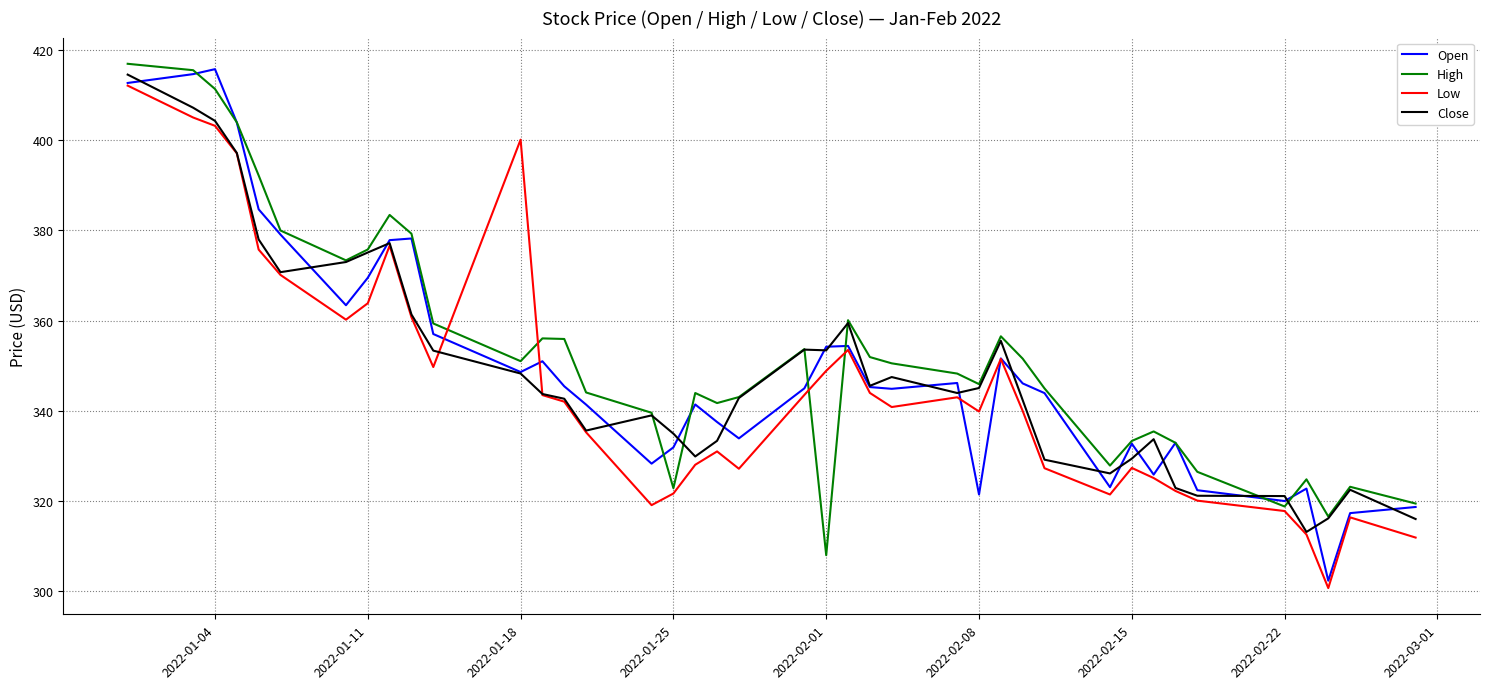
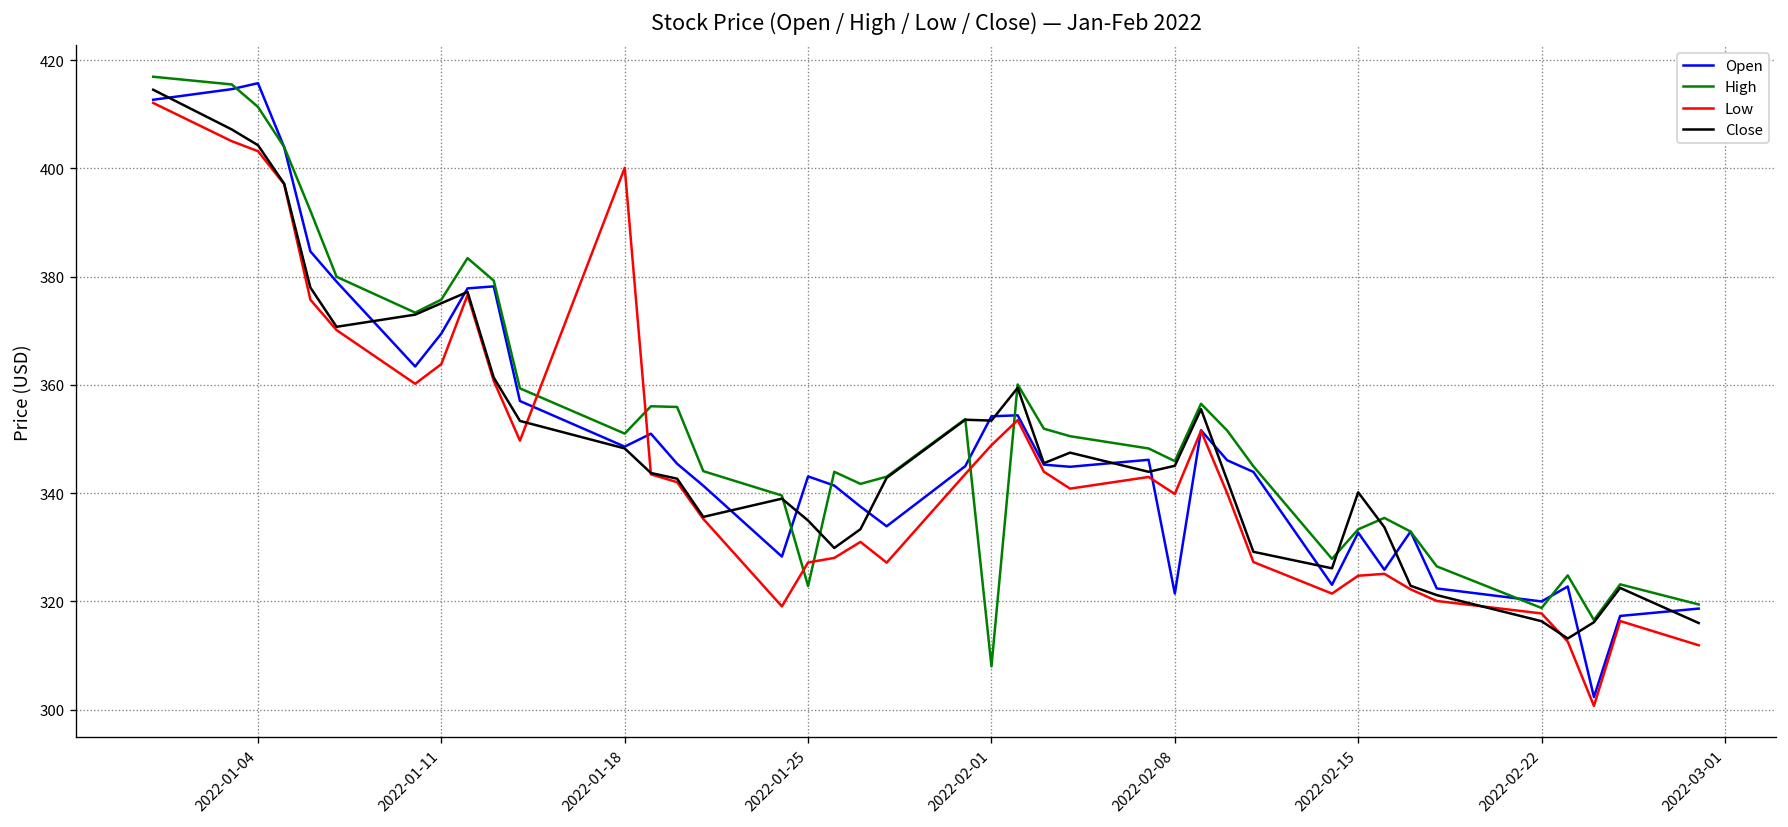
  {
    "Open": {
      "2022-01-04": 416,
      "2022-01-11": 370,
-     "2022-01-25": 332,
+     "2022-01-25": 343,
      "2022-02-01": 354,
      "2022-02-08": 321,
      "2022-02-15": 333,
      "2022-02-22": 320
    },
    "High": {
      "2022-01-04": 411,
      "2022-01-11": 376,
      "2022-01-18": 351,
      "2022-01-25": 323,
      "2022-02-01": 308,
      "2022-02-08": 346,
      "2022-02-15": 333,
      "2022-02-22": 319
    },
    "Low": {
      "2022-01-04": 403,
      "2022-01-11": 364,
      "2022-01-18": 400,
-     "2022-01-25": 322,
+     "2022-01-25": 327,
      "2022-02-01": 349,
      "2022-02-08": 340,
-     "2022-02-15": 327,
+     "2022-02-15": 325,
      "2022-02-22": 318
    },
    "Close": {
      "2022-01-04": 404,
      "2022-01-11": 375,
      "2022-01-25": 335,
      "2022-02-01": 353,
      "2022-02-08": 345,
-     "2022-02-15": 329,
-     "2022-02-22": 321
+     "2022-02-15": 340,
+     "2022-02-22": 316
    }
  }
